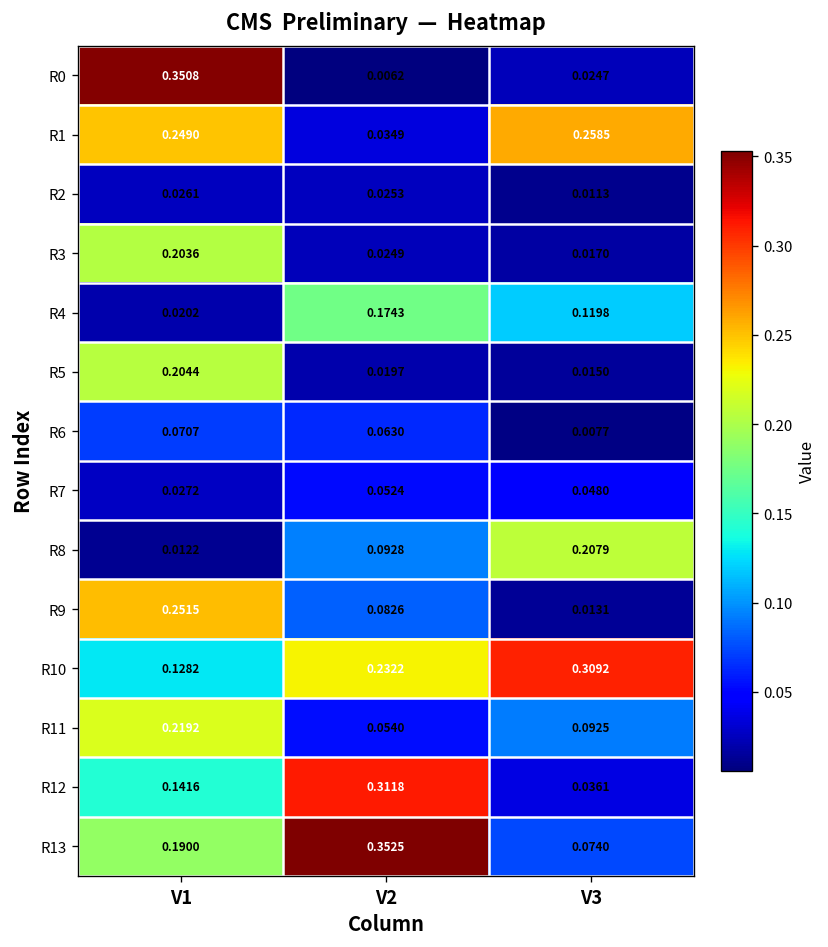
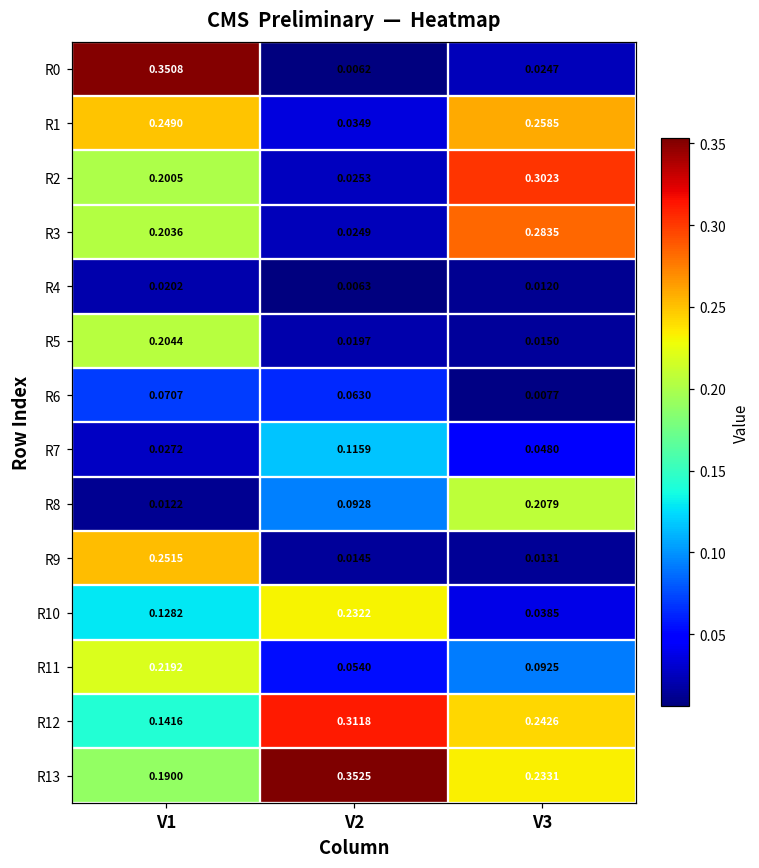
  {
    "R0": {
      "V1": 0.3508,
      "V2": 0.0062,
      "V3": 0.0247
    },
    "R1": {
      "V1": 0.2490,
      "V2": 0.0349,
      "V3": 0.2585
    },
    "R2": {
-     "V1": 0.0261,
+     "V1": 0.2005,
      "V2": 0.0253,
-     "V3": 0.0113
+     "V3": 0.3023
    },
    "R3": {
      "V1": 0.2036,
      "V2": 0.0249,
-     "V3": 0.0170
+     "V3": 0.2835
    },
    "R4": {
      "V1": 0.0202,
-     "V2": 0.1743,
-     "V3": 0.1198
+     "V2": 0.0063,
+     "V3": 0.0120
    },
    "R5": {
      "V1": 0.2044,
      "V2": 0.0197,
      "V3": 0.0150
    },
    "R6": {
      "V1": 0.0707,
      "V2": 0.0630,
      "V3": 0.0077
    },
    "R7": {
      "V1": 0.0272,
-     "V2": 0.0524,
+     "V2": 0.1159,
      "V3": 0.0480
    },
    "R8": {
      "V1": 0.0122,
      "V2": 0.0928,
      "V3": 0.2079
    },
    "R9": {
      "V1": 0.2515,
-     "V2": 0.0826,
+     "V2": 0.0145,
      "V3": 0.0131
    },
    "R10": {
      "V1": 0.1282,
      "V2": 0.2322,
-     "V3": 0.3092
+     "V3": 0.0385
    },
    "R11": {
      "V1": 0.2192,
      "V2": 0.0540,
      "V3": 0.0925
    },
    "R12": {
      "V1": 0.1416,
      "V2": 0.3118,
-     "V3": 0.0361
+     "V3": 0.2426
    },
    "R13": {
      "V1": 0.1900,
      "V2": 0.3525,
-     "V3": 0.0740
+     "V3": 0.2331
    }
  }
